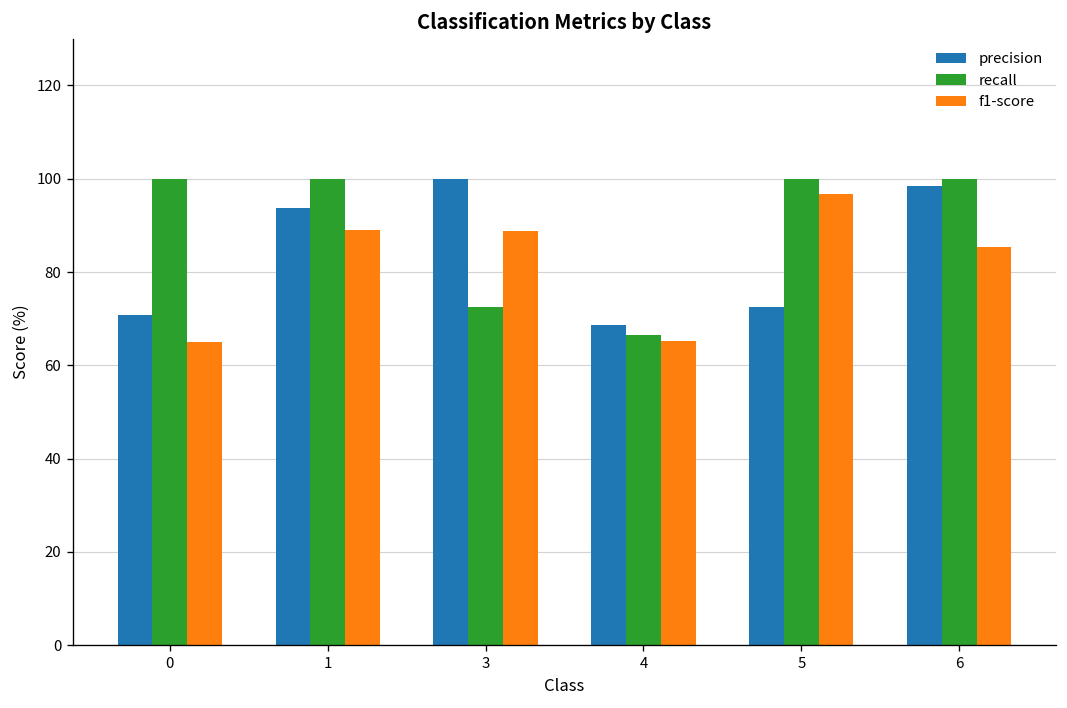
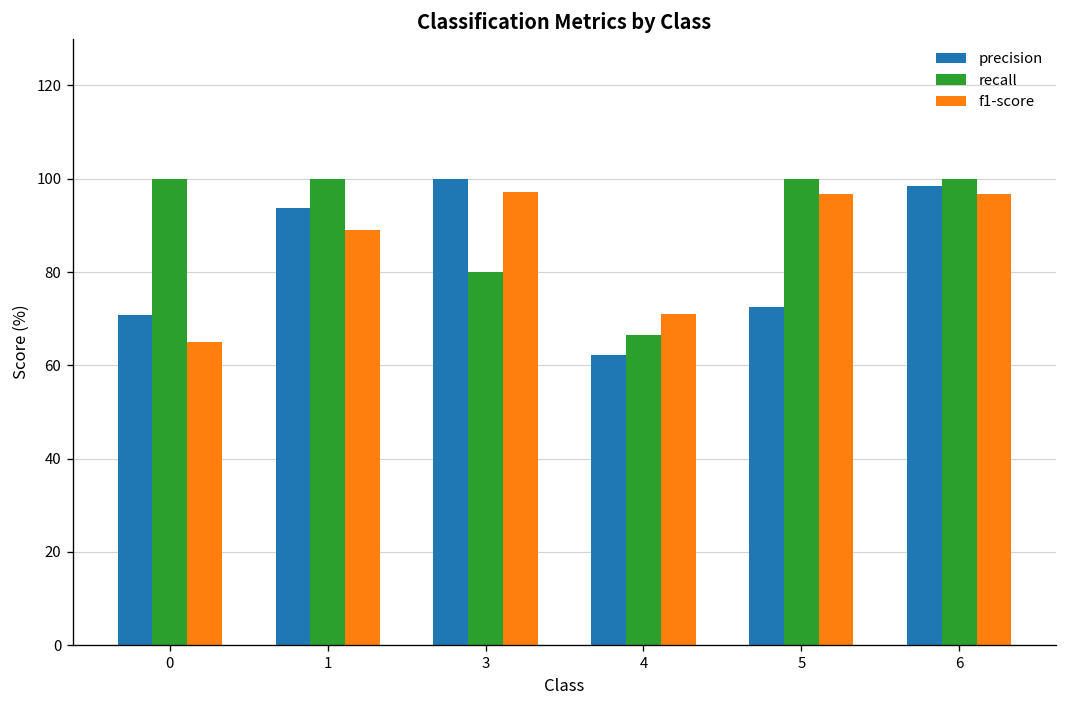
  {
    "precision": {
      "0": 71,
      "1": 94,
      "3": 100,
-     "4": 69,
+     "4": 62,
      "5": 72,
      "6": 99
    },
    "recall": {
      "0": 100,
      "1": 100,
-     "3": 73,
+     "3": 80,
      "4": 66,
      "5": 100,
      "6": 100
    },
    "f1-score": {
      "0": 65,
      "1": 89,
-     "3": 89,
-     "4": 65,
+     "3": 97,
+     "4": 71,
      "5": 97,
-     "6": 85
+     "6": 97
    }
  }
